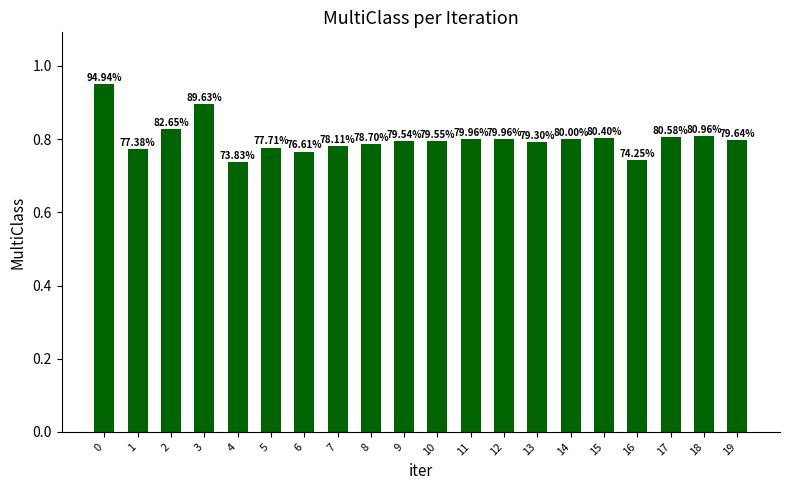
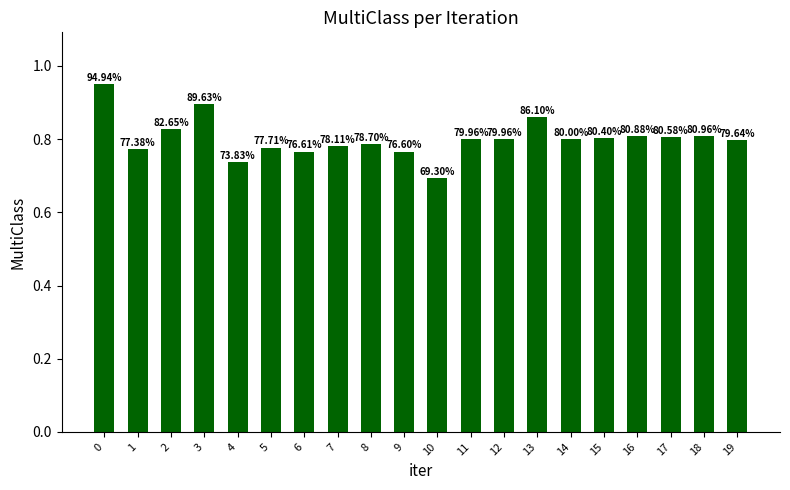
  {
    "0": "94.94%",
    "1": "77.38%",
    "2": "82.65%",
    "3": "89.63%",
    "4": "73.83%",
    "5": "77.71%",
    "6": "76.61%",
    "7": "78.11%",
    "8": "78.70%",
-   "9": "79.54%",
-   "10": "79.55%",
+   "9": "76.60%",
+   "10": "69.30%",
    "11": "79.96%",
    "12": "79.96%",
-   "13": "79.30%",
+   "13": "86.10%",
    "14": "80.00%",
    "15": "80.40%",
-   "16": "74.25%",
+   "16": "80.88%",
    "17": "80.58%",
    "18": "80.96%",
    "19": "79.64%"
  }
